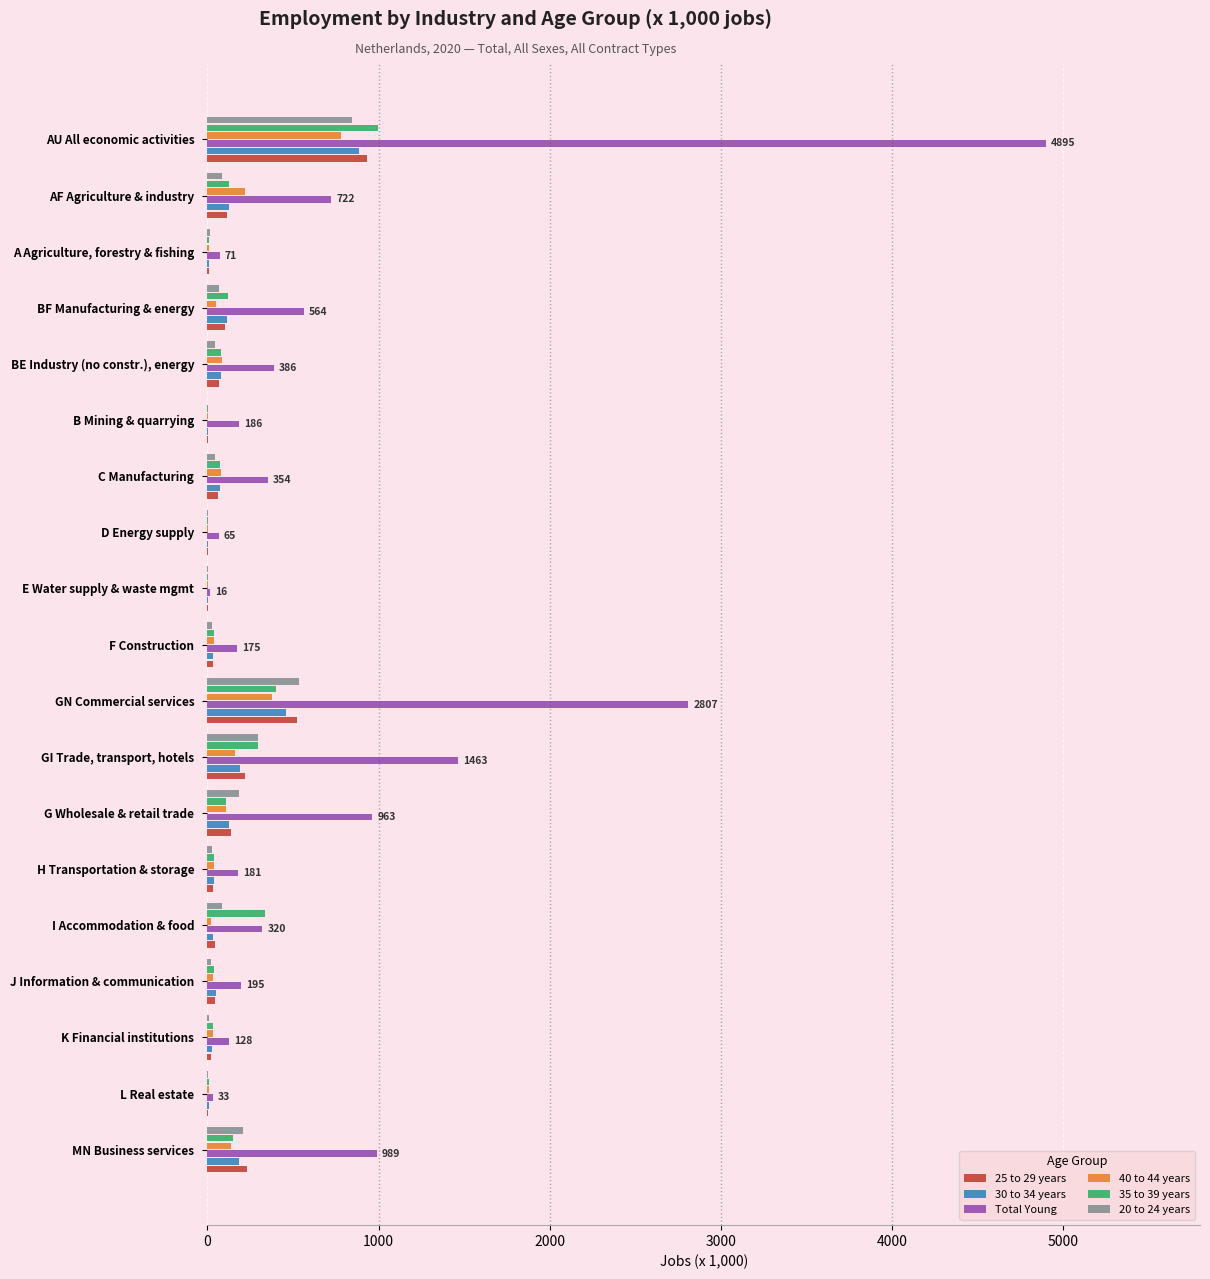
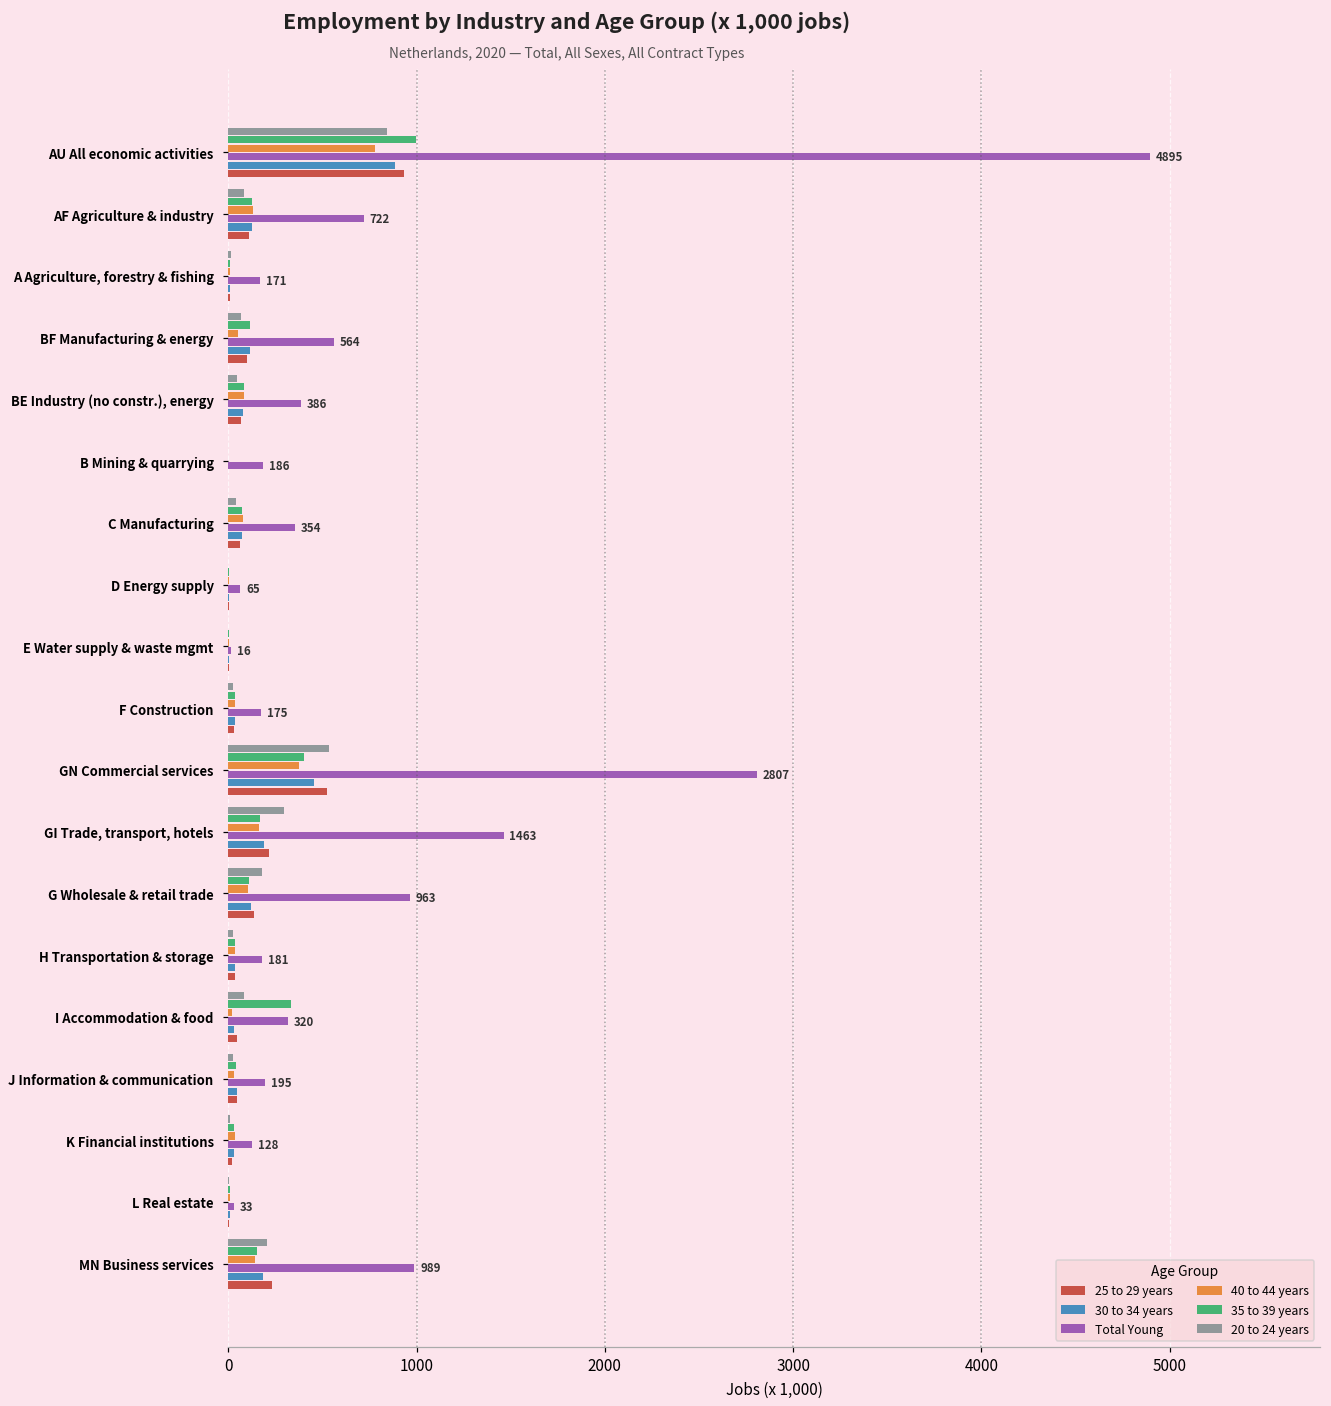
  {
    "25 to 29 years": {
      "AU All economic activities": 930,
      "AF Agriculture & industry": 110,
      "BF Manufacturing & energy": 100,
      "BE Industry (no constr.), energy": 70,
      "C Manufacturing": 60,
      "F Construction": 30,
      "GN Commercial services": 520,
      "GI Trade, transport, hotels": 220,
      "G Wholesale & retail trade": 140,
      "H Transportation & storage": 40,
      "I Accommodation & food": 50,
      "J Information & communication": 50,
      "K Financial institutions": 20,
      "MN Business services": 230
    },
    "30 to 34 years": {
      "AU All economic activities": 880,
      "AF Agriculture & industry": 130,
      "BF Manufacturing & energy": 120,
      "BE Industry (no constr.), energy": 80,
      "C Manufacturing": 70,
      "F Construction": 40,
      "GN Commercial services": 460,
      "GI Trade, transport, hotels": 190,
      "G Wholesale & retail trade": 120,
      "H Transportation & storage": 40,
      "I Accommodation & food": 30,
      "J Information & communication": 50,
      "K Financial institutions": 30,
      "MN Business services": 180
    },
    "Total Young": {
      "AU All economic activities": 4895,
      "AF Agriculture & industry": 722,
-     "A Agriculture, forestry & fishing": 71,
+     "A Agriculture, forestry & fishing": 171,
      "BF Manufacturing & energy": 564,
      "BE Industry (no constr.), energy": 386,
      "B Mining & quarrying": 186,
      "C Manufacturing": 354,
      "D Energy supply": 65,
      "E Water supply & waste mgmt": 16,
      "F Construction": 175,
      "GN Commercial services": 2807,
      "GI Trade, transport, hotels": 1463,
      "G Wholesale & retail trade": 963,
      "H Transportation & storage": 181,
      "I Accommodation & food": 320,
      "J Information & communication": 195,
      "K Financial institutions": 128,
      "L Real estate": 33,
      "MN Business services": 989
    },
    "40 to 44 years": {
      "AU All economic activities": 780,
-     "AF Agriculture & industry": 220,
+     "AF Agriculture & industry": 130,
      "BF Manufacturing & energy": 50,
      "BE Industry (no constr.), energy": 90,
      "C Manufacturing": 80,
      "F Construction": 40,
      "GN Commercial services": 380,
      "GI Trade, transport, hotels": 160,
      "G Wholesale & retail trade": 110,
      "H Transportation & storage": 40,
      "I Accommodation & food": 20,
      "J Information & communication": 30,
      "K Financial institutions": 30,
      "MN Business services": 140
    },
    "35 to 39 years": {
      "AU All economic activities": 1000,
      "AF Agriculture & industry": 130,
      "BF Manufacturing & energy": 120,
      "BE Industry (no constr.), energy": 80,
      "C Manufacturing": 70,
      "F Construction": 40,
      "GN Commercial services": 400,
-     "GI Trade, transport, hotels": 290,
+     "GI Trade, transport, hotels": 170,
      "G Wholesale & retail trade": 110,
      "H Transportation & storage": 40,
      "I Accommodation & food": 330,
      "J Information & communication": 40,
      "K Financial institutions": 30,
      "MN Business services": 150
    },
    "20 to 24 years": {
      "AU All economic activities": 850,
      "AF Agriculture & industry": 90,
      "BF Manufacturing & energy": 70,
      "BE Industry (no constr.), energy": 50,
      "B Mining & quarrying": 0,
      "C Manufacturing": 40,
      "F Construction": 30,
      "GN Commercial services": 540,
      "GI Trade, transport, hotels": 300,
      "G Wholesale & retail trade": 180,
      "H Transportation & storage": 30,
      "I Accommodation & food": 90,
      "J Information & communication": 20,
      "MN Business services": 210
    }
  }
